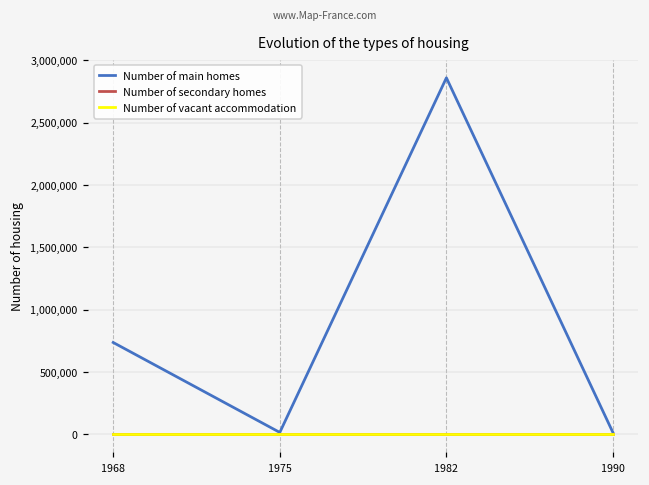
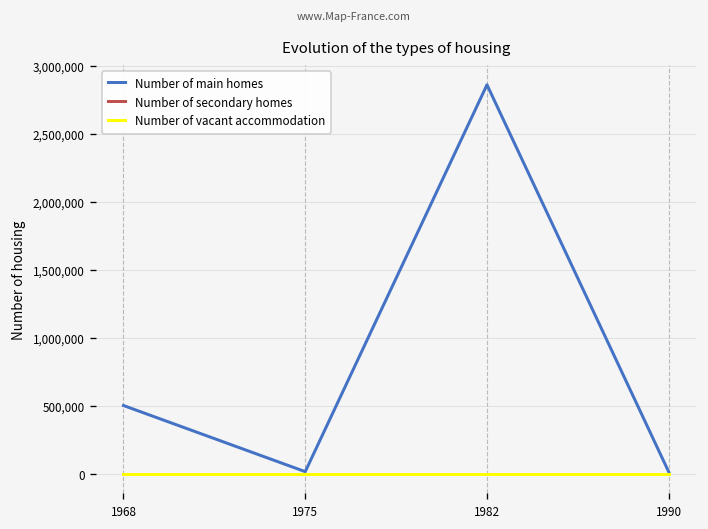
  {
    "Number of main homes": {
-     "1968": "740,000",
+     "1968": "500,000",
      "1982": "2,860,000"
    },
    "Number of vacant accommodation": {
      "1968": "0",
      "1982": "0"
    }
  }
